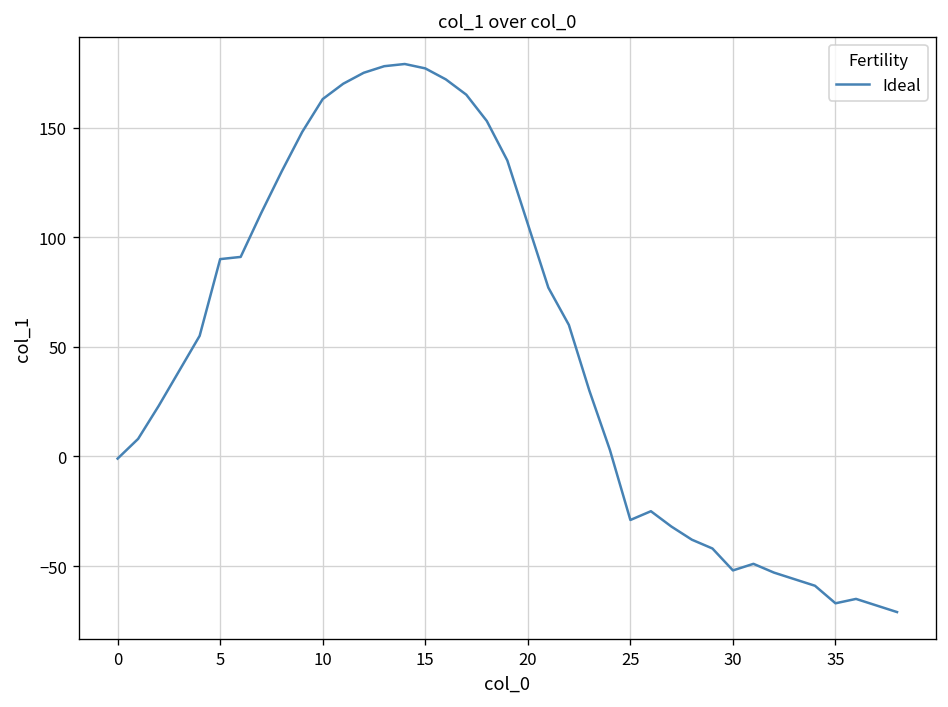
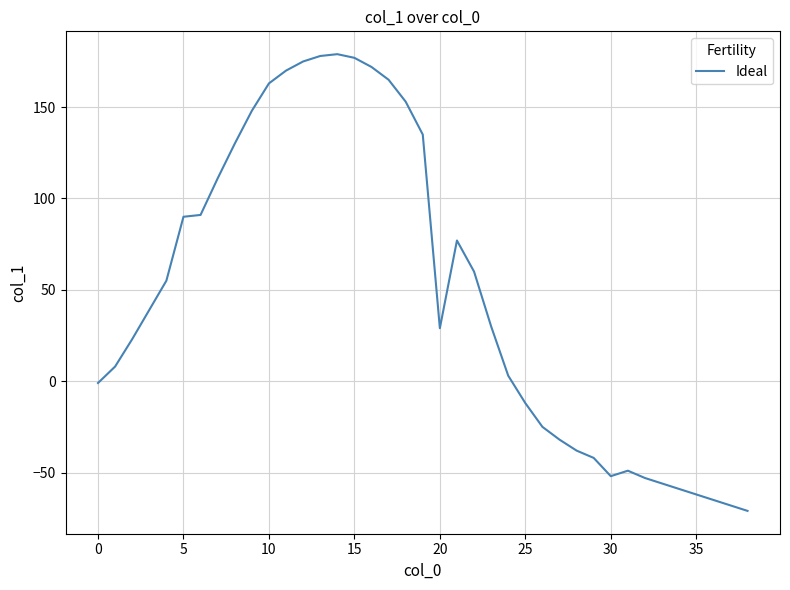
  {
    "0": -1,
    "5": 90,
    "10": 163,
    "15": 177,
-   "20": 106,
-   "25": -29,
+   "20": 29,
+   "25": -12,
    "30": -52,
-   "35": -67
+   "35": -62
  }
